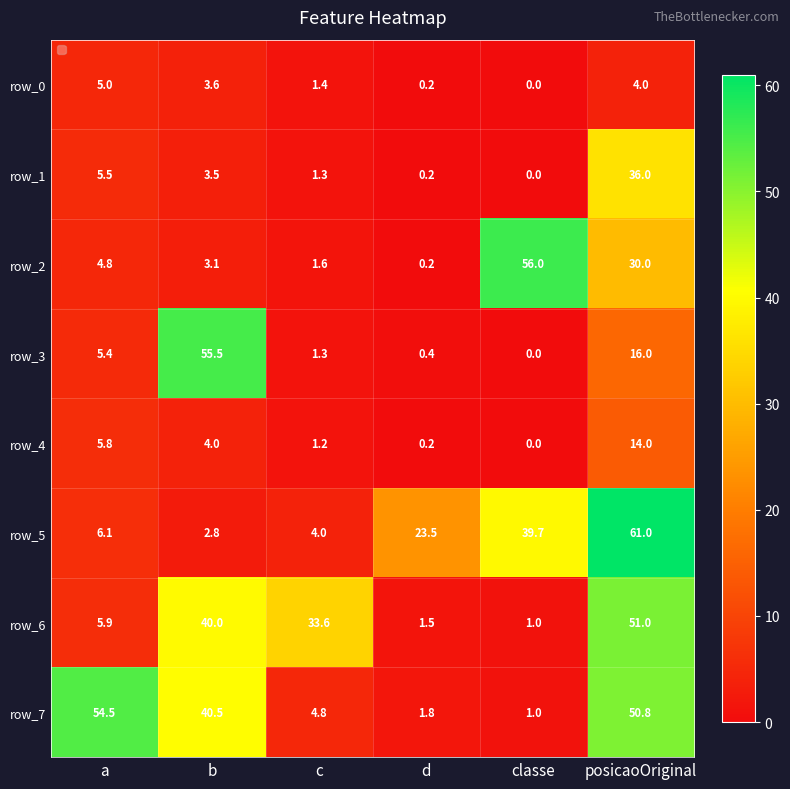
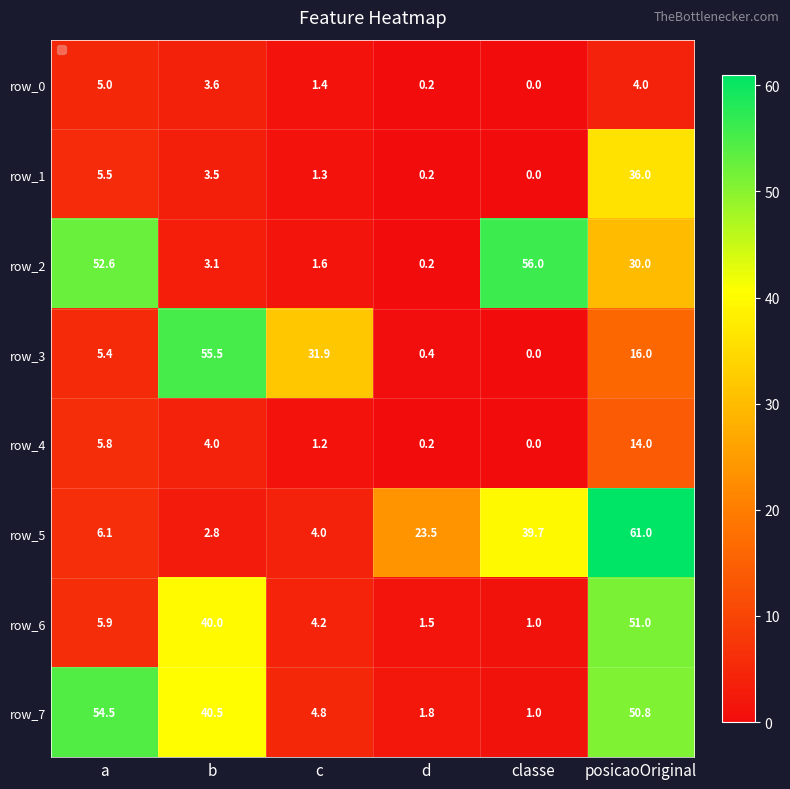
  {
    "row_0": {
      "a": 5.0,
      "b": 3.6,
      "c": 1.4,
      "d": 0.2,
      "classe": 0.0,
      "posicaoOriginal": 4.0
    },
    "row_1": {
      "a": 5.5,
      "b": 3.5,
      "c": 1.3,
      "d": 0.2,
      "classe": 0.0,
      "posicaoOriginal": 36.0
    },
    "row_2": {
-     "a": 4.8,
+     "a": 52.6,
      "b": 3.1,
      "c": 1.6,
      "d": 0.2,
      "classe": 56.0,
      "posicaoOriginal": 30.0
    },
    "row_3": {
      "a": 5.4,
      "b": 55.5,
-     "c": 1.3,
+     "c": 31.9,
      "d": 0.4,
      "classe": 0.0,
      "posicaoOriginal": 16.0
    },
    "row_4": {
      "a": 5.8,
      "b": 4.0,
      "c": 1.2,
      "d": 0.2,
      "classe": 0.0,
      "posicaoOriginal": 14.0
    },
    "row_5": {
      "a": 6.1,
      "b": 2.8,
      "c": 4.0,
      "d": 23.5,
      "classe": 39.7,
      "posicaoOriginal": 61.0
    },
    "row_6": {
      "a": 5.9,
      "b": 40.0,
-     "c": 33.6,
+     "c": 4.2,
      "d": 1.5,
      "classe": 1.0,
      "posicaoOriginal": 51.0
    },
    "row_7": {
      "a": 54.5,
      "b": 40.5,
      "c": 4.8,
      "d": 1.8,
      "classe": 1.0,
      "posicaoOriginal": 50.8
    }
  }
